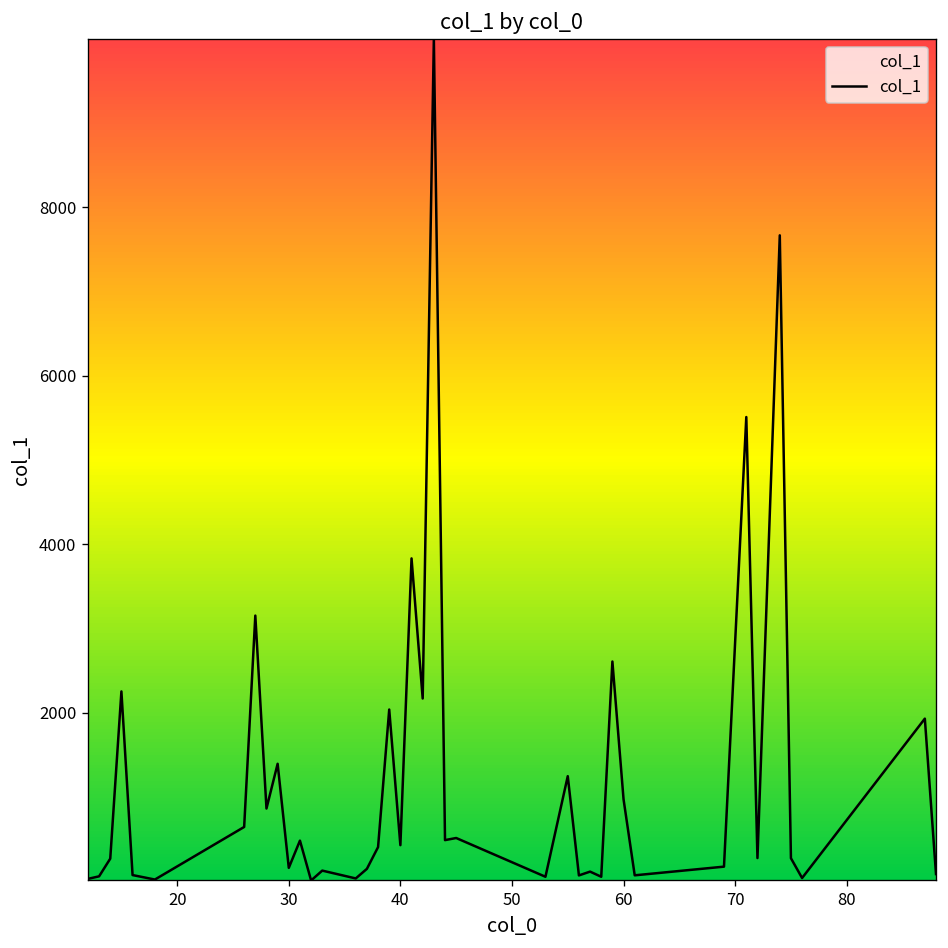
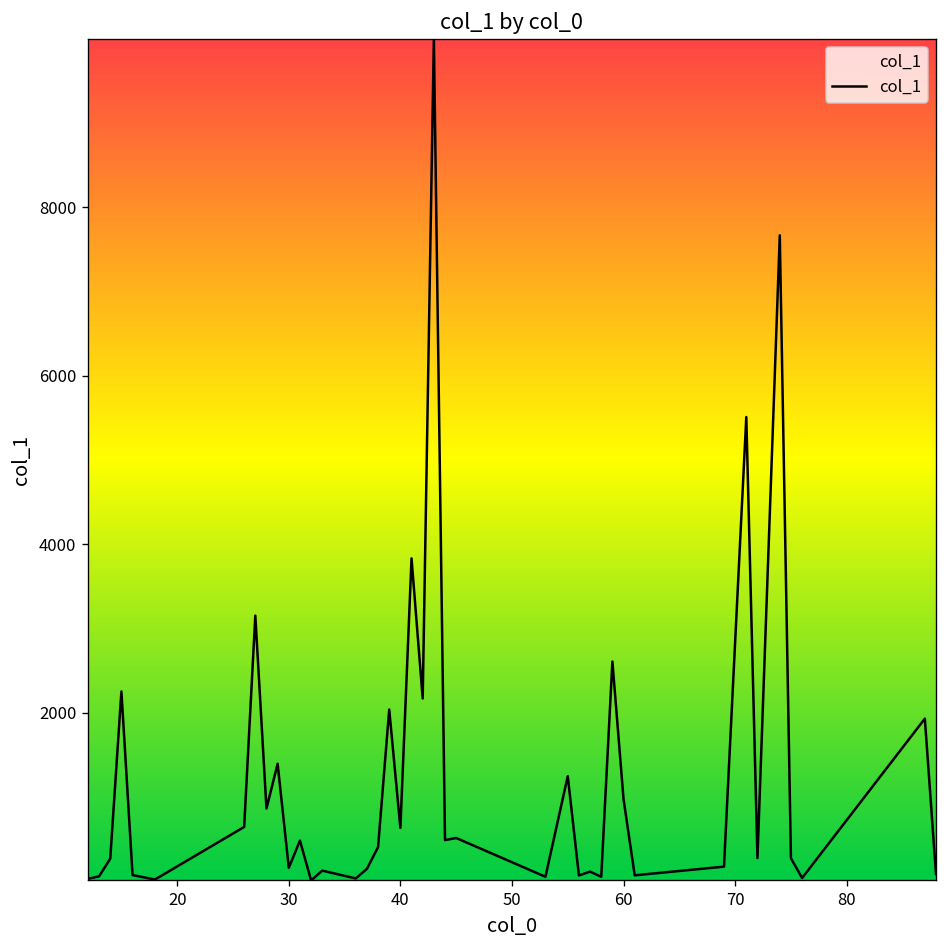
  {
    "30": 200,
-   "40": 400,
+   "40": 600,
    "60": 1000
  }
